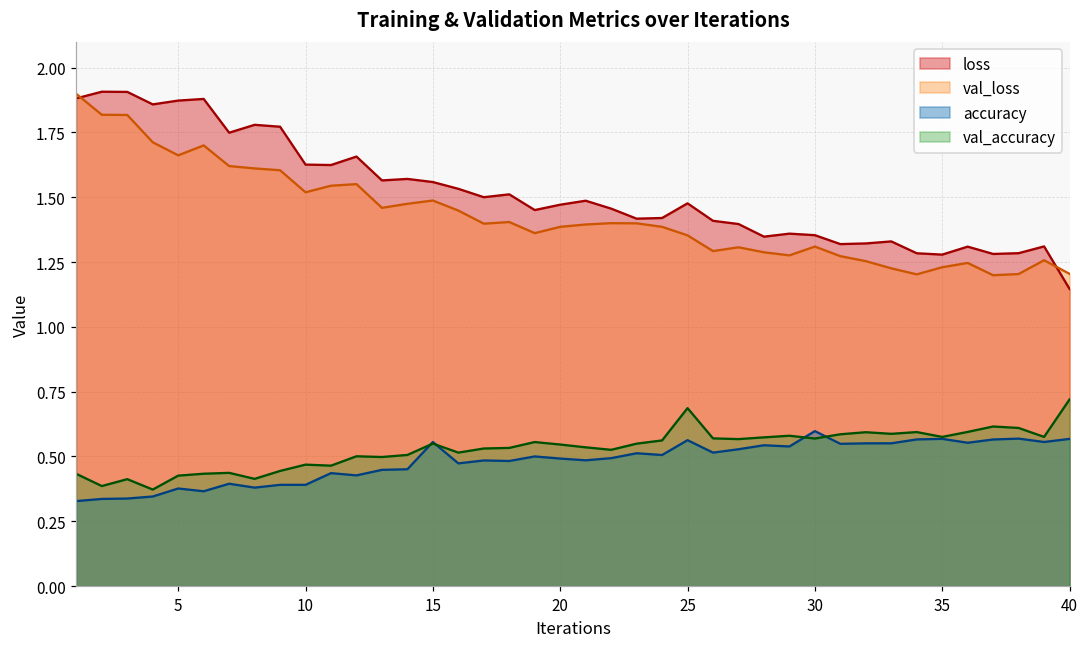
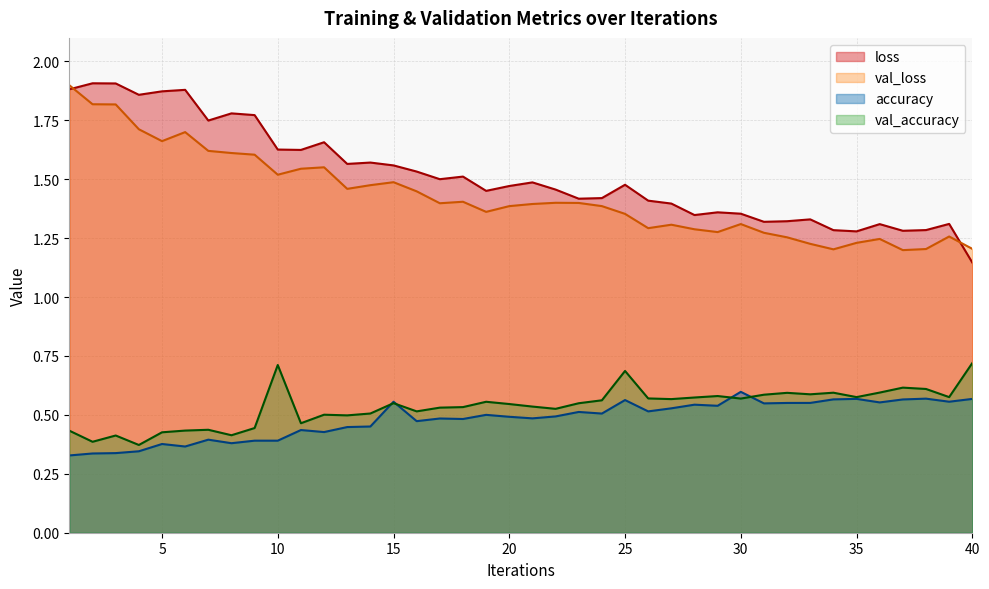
  {
    "loss": {
      "5": 1.87,
      "10": 1.63,
      "15": 1.56,
      "20": 1.47,
      "25": 1.48,
      "30": 1.35,
      "35": 1.28,
      "40": 1.15
    },
    "val_loss": {
      "5": 1.66,
      "10": 1.52,
      "15": 1.49,
      "20": 1.39,
      "25": 1.35,
      "30": 1.31,
      "35": 1.23,
      "40": 1.20
    },
    "accuracy": {
      "5": 0.38,
      "10": 0.39,
      "20": 0.49,
      "25": 0.56,
      "30": 0.60,
      "40": 0.57
    },
    "val_accuracy": {
      "5": 0.43,
-     "10": 0.47,
+     "10": 0.71,
      "20": 0.55,
      "25": 0.69,
      "30": 0.57,
      "40": 0.72
    }
  }
